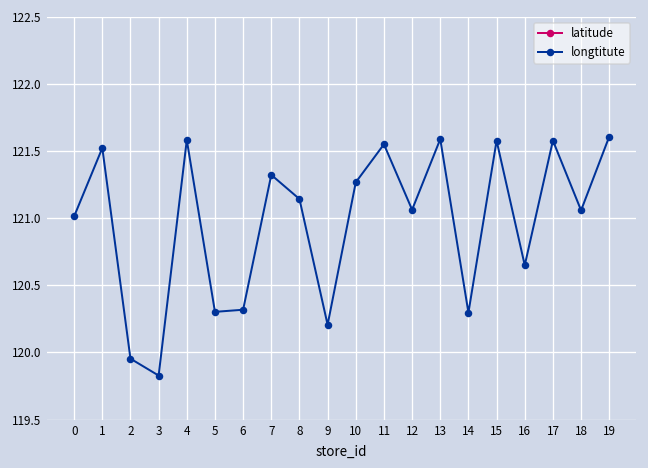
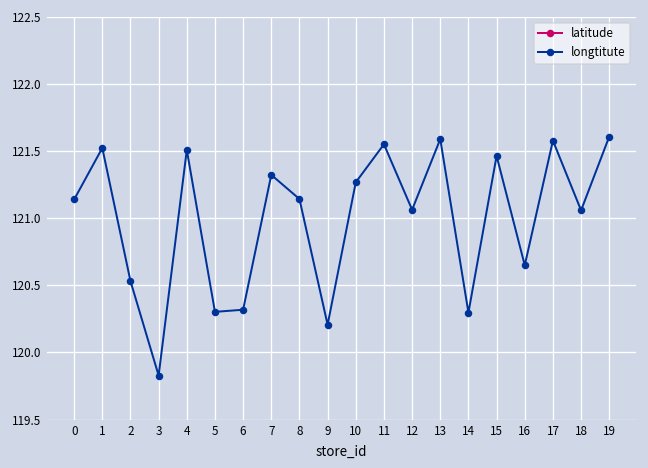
  {
    "longtitute": {
-     "0": 121.01,
+     "0": 121.14,
      "1": 121.52,
-     "2": 119.95,
+     "2": 120.53,
      "3": 119.83,
-     "4": 121.58,
+     "4": 121.51,
      "5": 120.30,
      "6": 120.32,
      "7": 121.32,
      "8": 121.14,
      "9": 120.21,
      "10": 121.27,
      "11": 121.55,
      "12": 121.06,
      "13": 121.59,
      "14": 120.30,
-     "15": 121.58,
+     "15": 121.46,
      "16": 120.65,
      "17": 121.58,
      "18": 121.06,
      "19": 121.61
    }
  }
